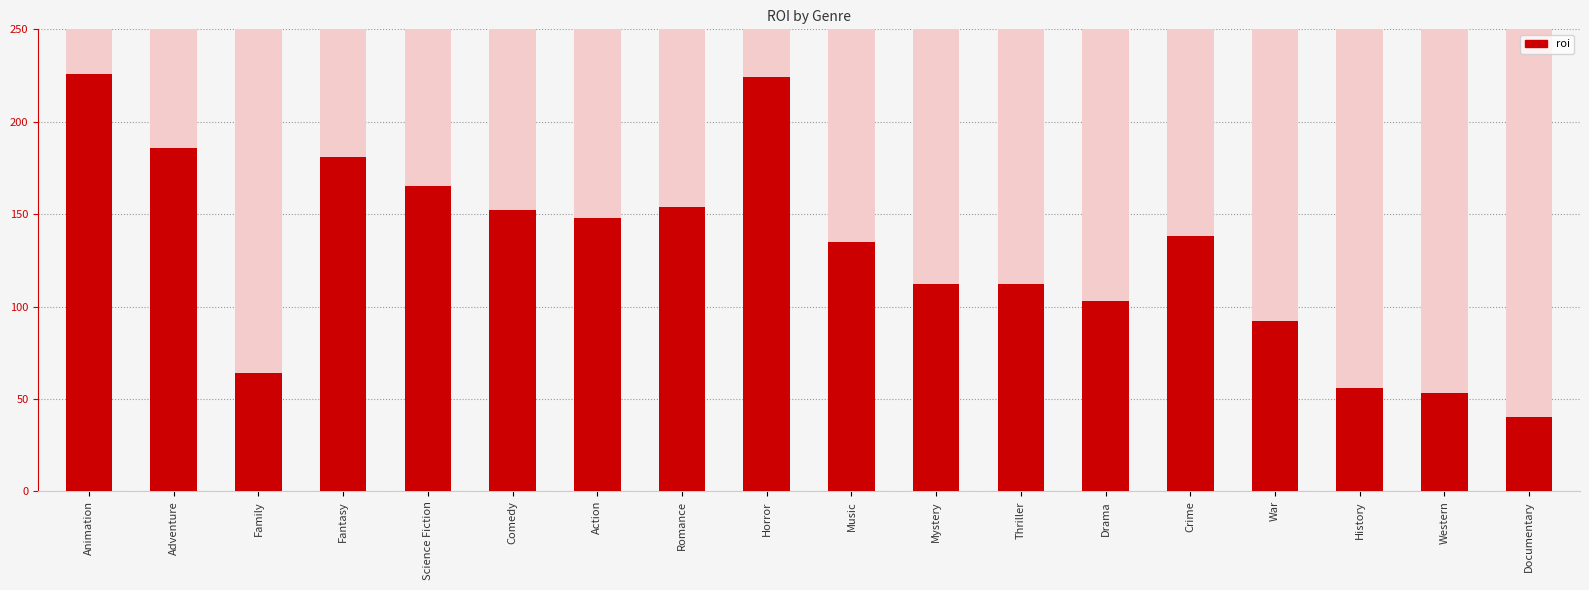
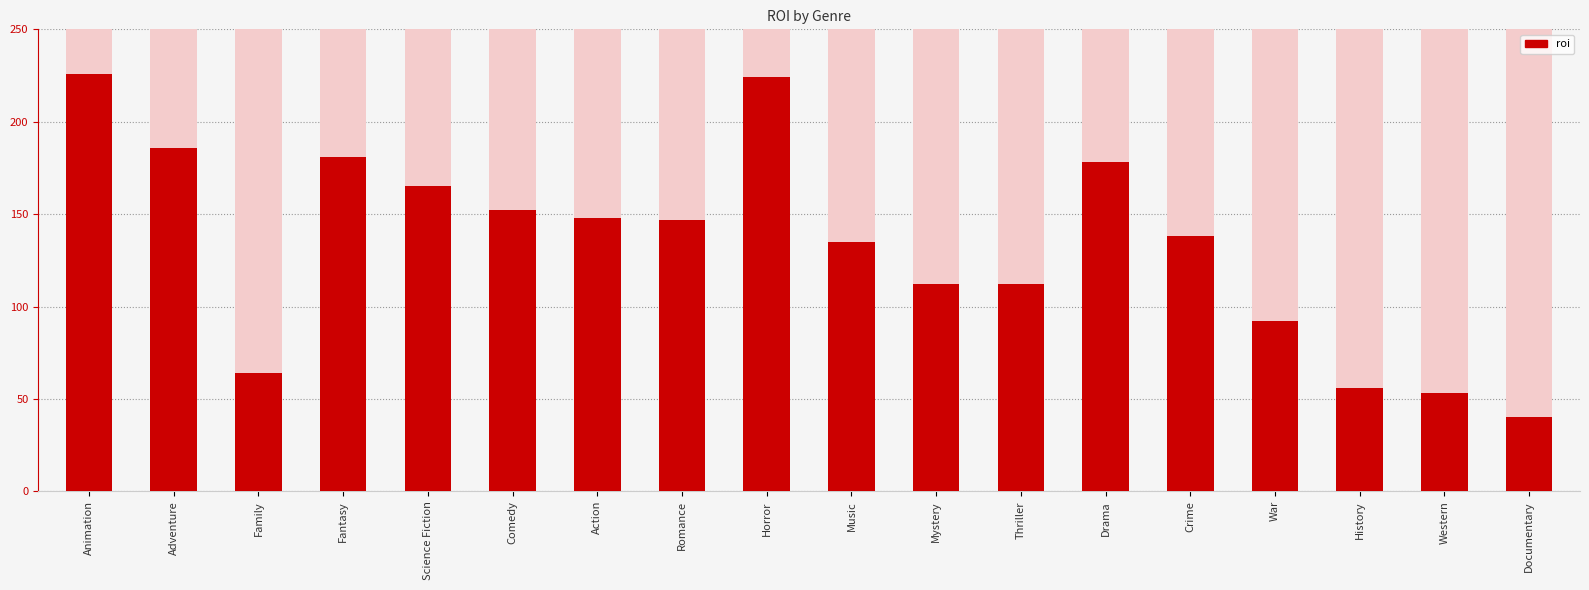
  {
    "roi": {
-     "Romance": 154,
-     "Drama": 103
+     "Romance": 147,
+     "Drama": 178
    }
  }
